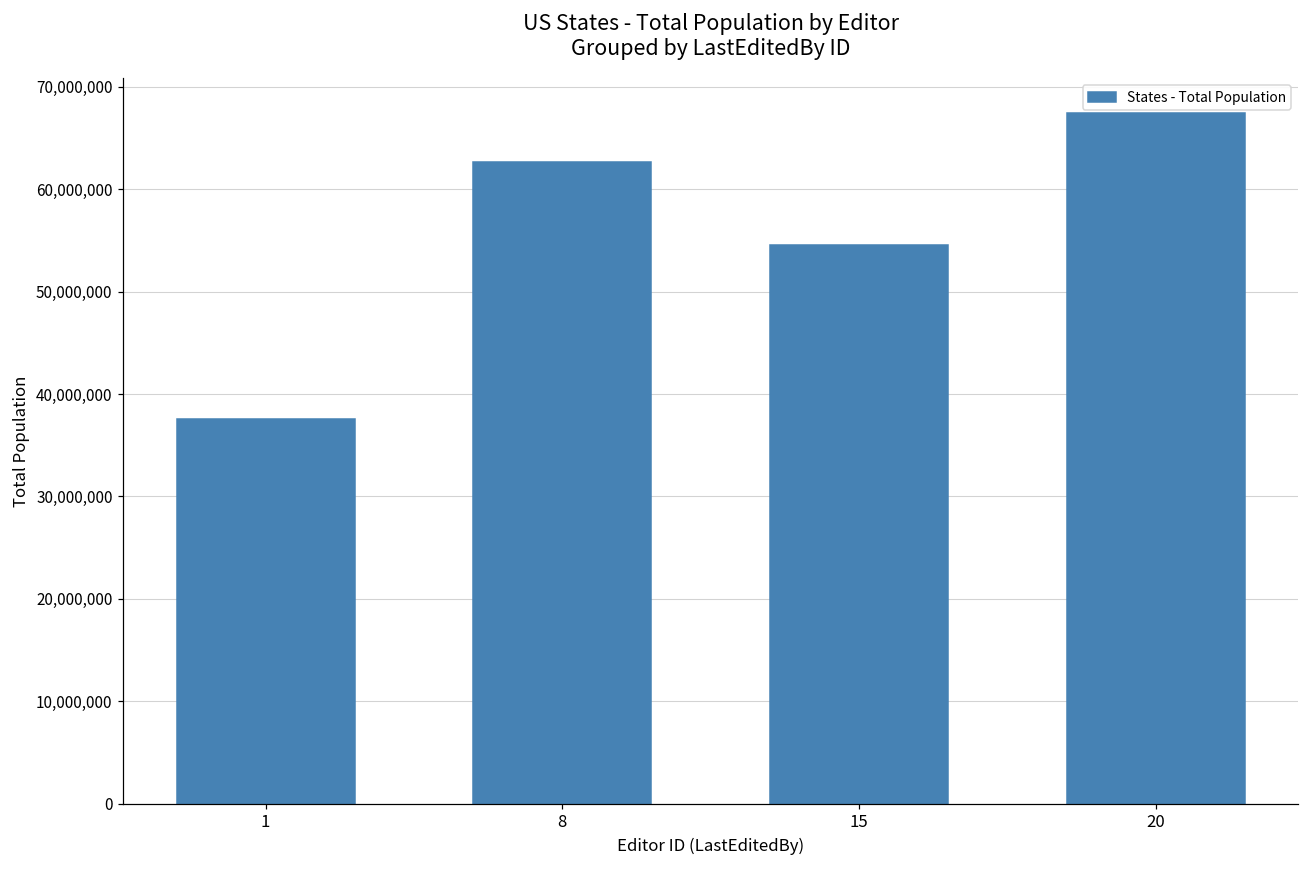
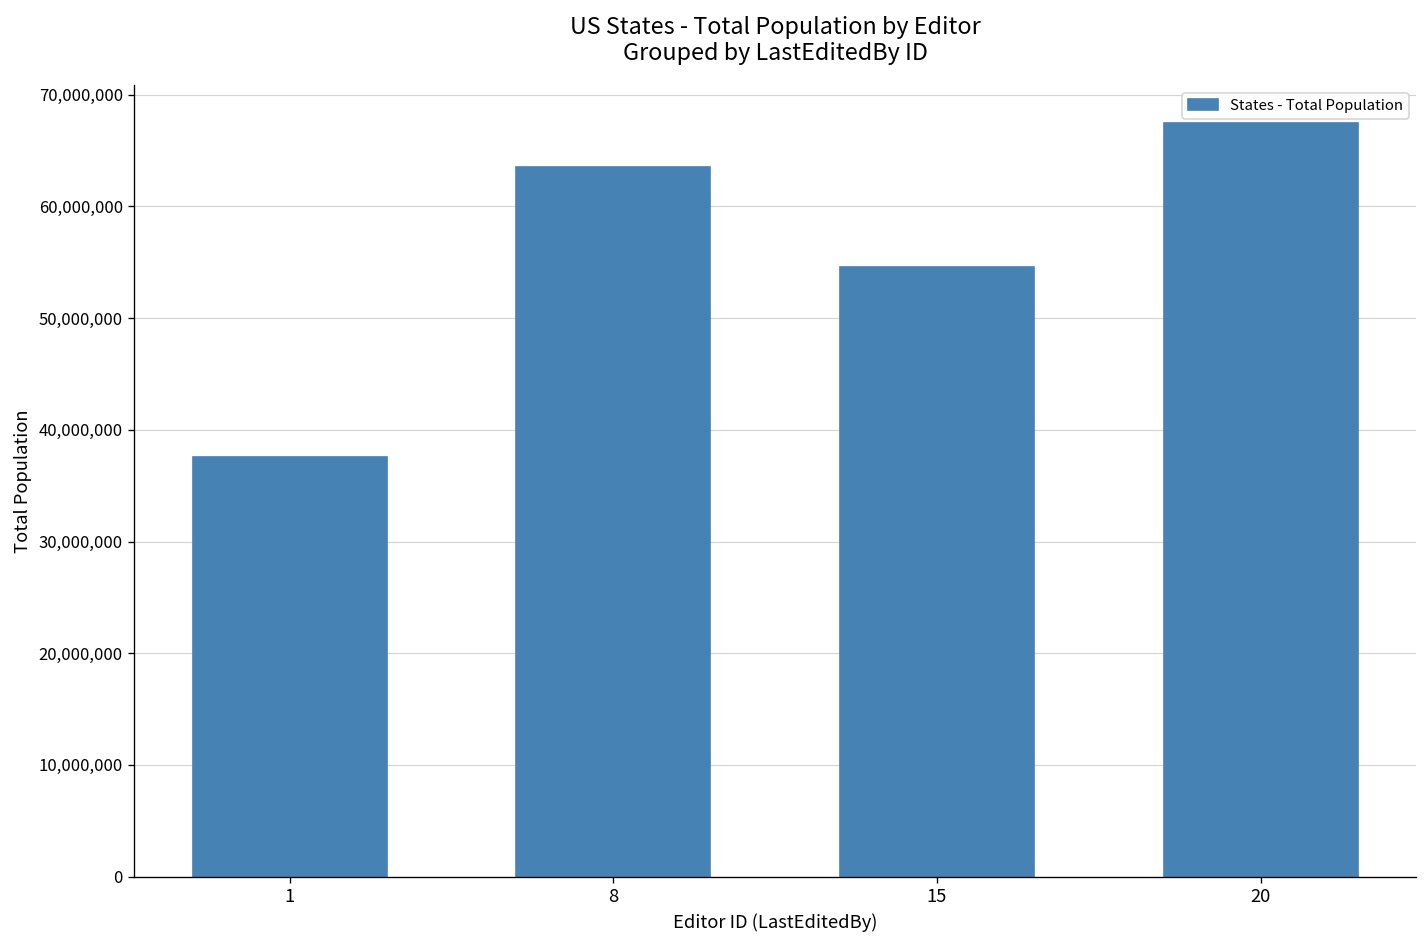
  {
    "1": "38,000,000",
-   "8": "63,000,000",
+   "8": "64,000,000",
    "15": "55,000,000",
    "20": "67,000,000"
  }
